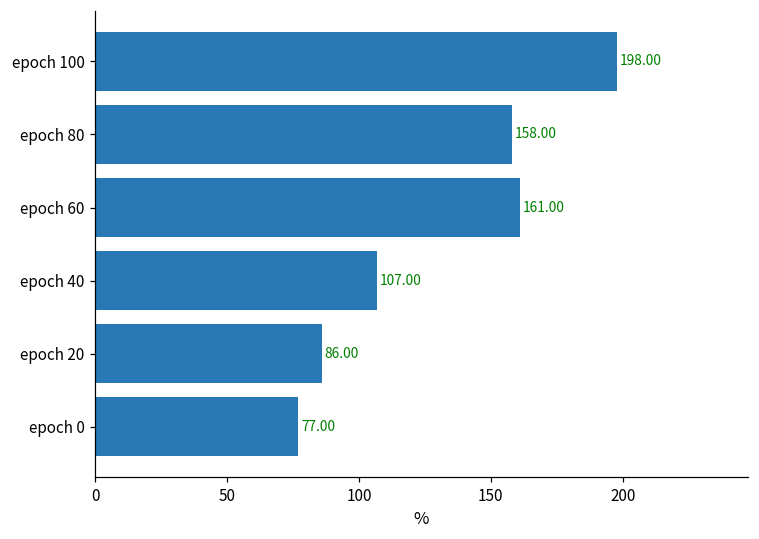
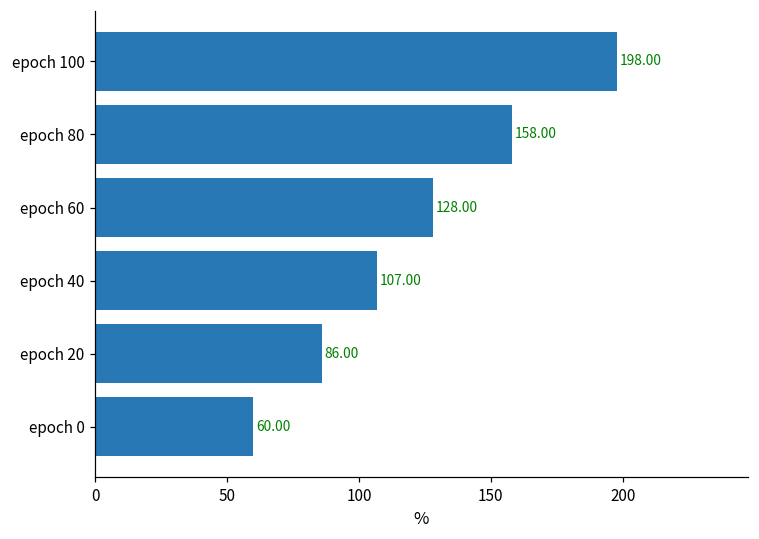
  {
    "epoch 100": 198.00,
    "epoch 80": 158.00,
-   "epoch 60": 161.00,
+   "epoch 60": 128.00,
    "epoch 40": 107.00,
    "epoch 20": 86.00,
-   "epoch 0": 77.00
+   "epoch 0": 60.00
  }
